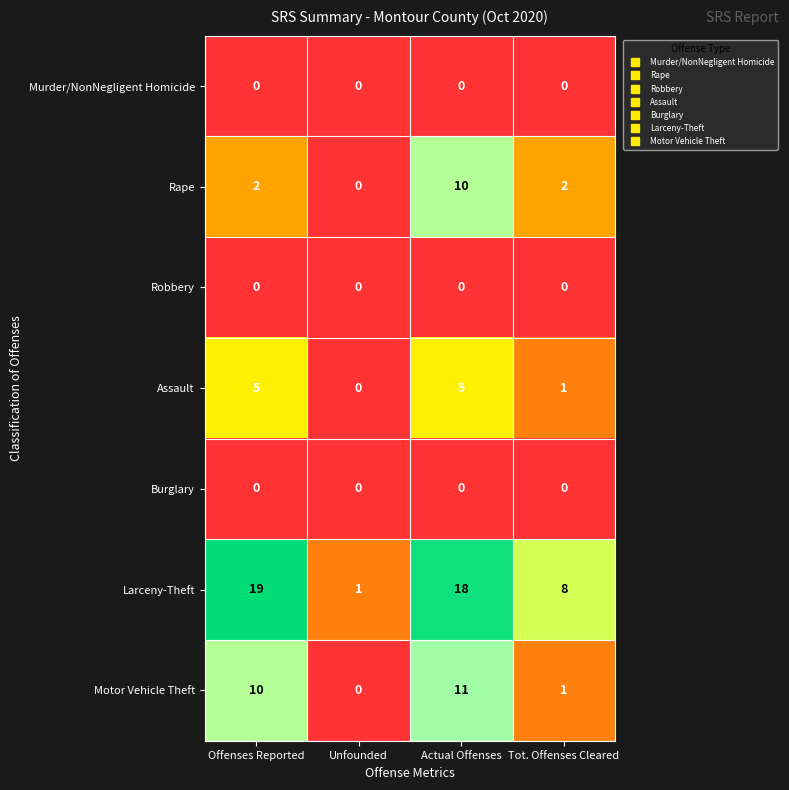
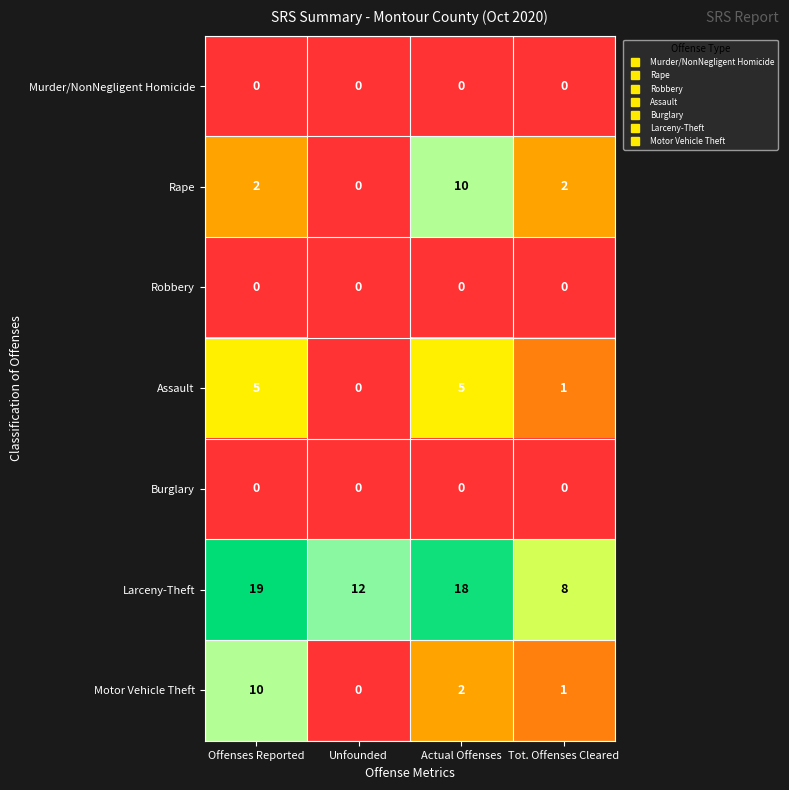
  {
    "Murder/NonNegligent Homicide": {
      "Offenses Reported": 0,
      "Unfounded": 0,
      "Actual Offenses": 0,
      "Tot. Offenses Cleared": 0
    },
    "Rape": {
      "Offenses Reported": 2,
      "Unfounded": 0,
      "Actual Offenses": 10,
      "Tot. Offenses Cleared": 2
    },
    "Robbery": {
      "Offenses Reported": 0,
      "Unfounded": 0,
      "Actual Offenses": 0,
      "Tot. Offenses Cleared": 0
    },
    "Assault": {
      "Offenses Reported": 5,
      "Unfounded": 0,
      "Actual Offenses": 5,
      "Tot. Offenses Cleared": 1
    },
    "Burglary": {
      "Offenses Reported": 0,
      "Unfounded": 0,
      "Actual Offenses": 0,
      "Tot. Offenses Cleared": 0
    },
    "Larceny-Theft": {
      "Offenses Reported": 19,
-     "Unfounded": 1,
+     "Unfounded": 12,
      "Actual Offenses": 18,
      "Tot. Offenses Cleared": 8
    },
    "Motor Vehicle Theft": {
      "Offenses Reported": 10,
      "Unfounded": 0,
-     "Actual Offenses": 11,
+     "Actual Offenses": 2,
      "Tot. Offenses Cleared": 1
    }
  }
